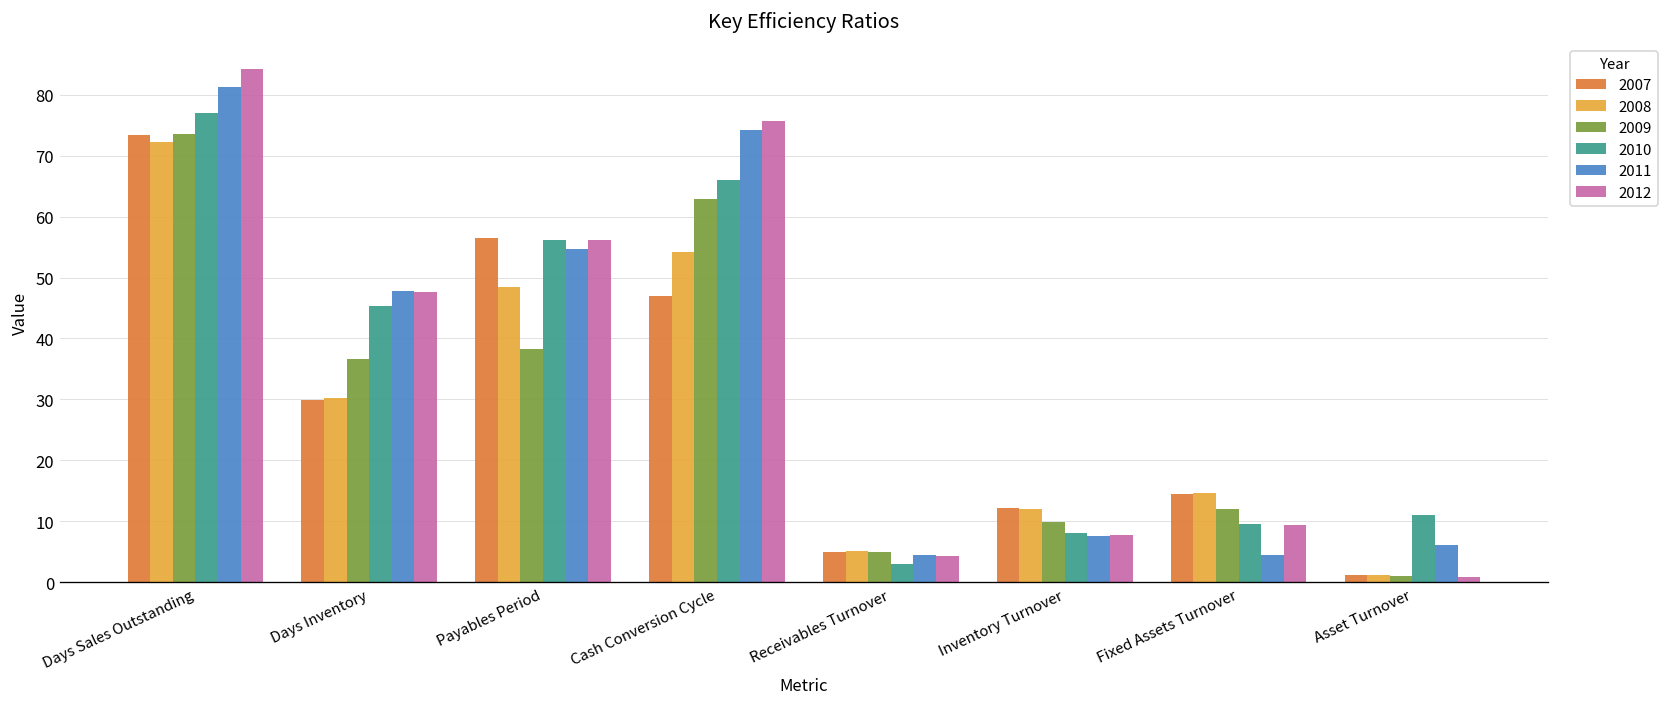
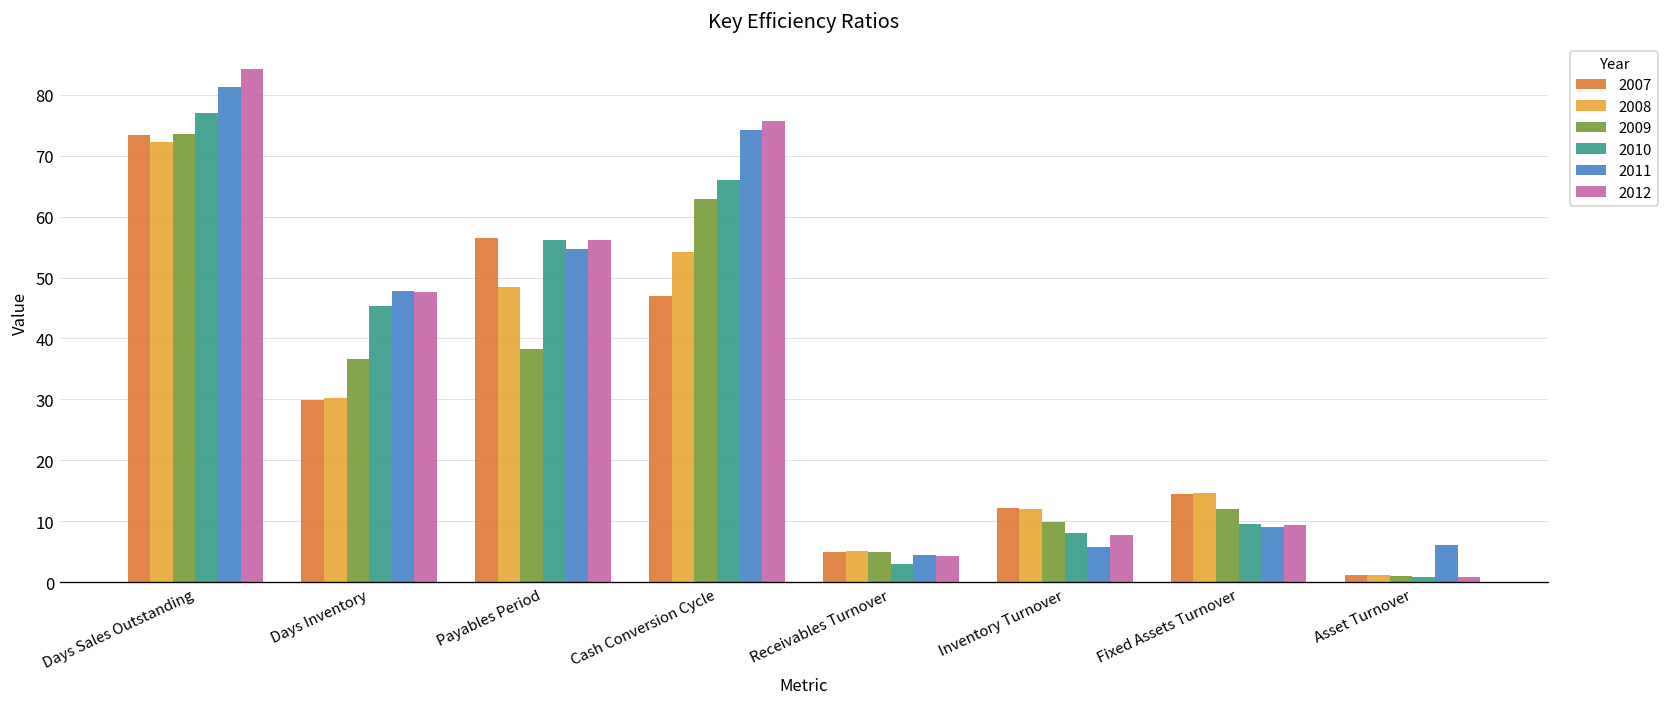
  {
    "2009": {
      "Days Sales Outstanding": 74,
      "Days Inventory": 37,
      "Payables Period": 38,
      "Cash Conversion Cycle": 63,
      "Receivables Turnover": 5,
      "Inventory Turnover": 10,
      "Fixed Assets Turnover": 12,
      "Asset Turnover": 1
    },
    "2010": {
      "Days Sales Outstanding": 77,
      "Days Inventory": 45,
      "Payables Period": 56,
      "Cash Conversion Cycle": 66,
      "Receivables Turnover": 3,
      "Inventory Turnover": 8,
      "Fixed Assets Turnover": 10,
-     "Asset Turnover": 11
+     "Asset Turnover": 1
    },
    "2011": {
      "Days Sales Outstanding": 81,
      "Days Inventory": 48,
      "Payables Period": 55,
      "Cash Conversion Cycle": 74,
      "Receivables Turnover": 4,
-     "Inventory Turnover": 8,
-     "Fixed Assets Turnover": 4,
+     "Inventory Turnover": 6,
+     "Fixed Assets Turnover": 9,
      "Asset Turnover": 6
    },
    "2012": {
      "Days Sales Outstanding": 84,
      "Days Inventory": 48,
      "Payables Period": 56,
      "Cash Conversion Cycle": 76,
      "Receivables Turnover": 4,
      "Inventory Turnover": 8,
      "Fixed Assets Turnover": 9,
      "Asset Turnover": 1
    }
  }
